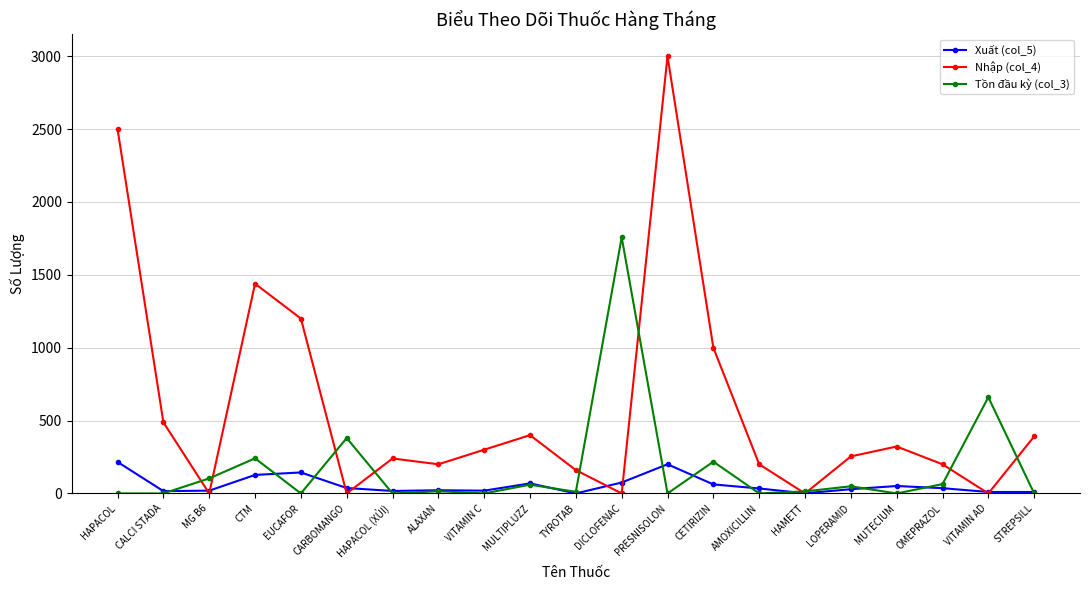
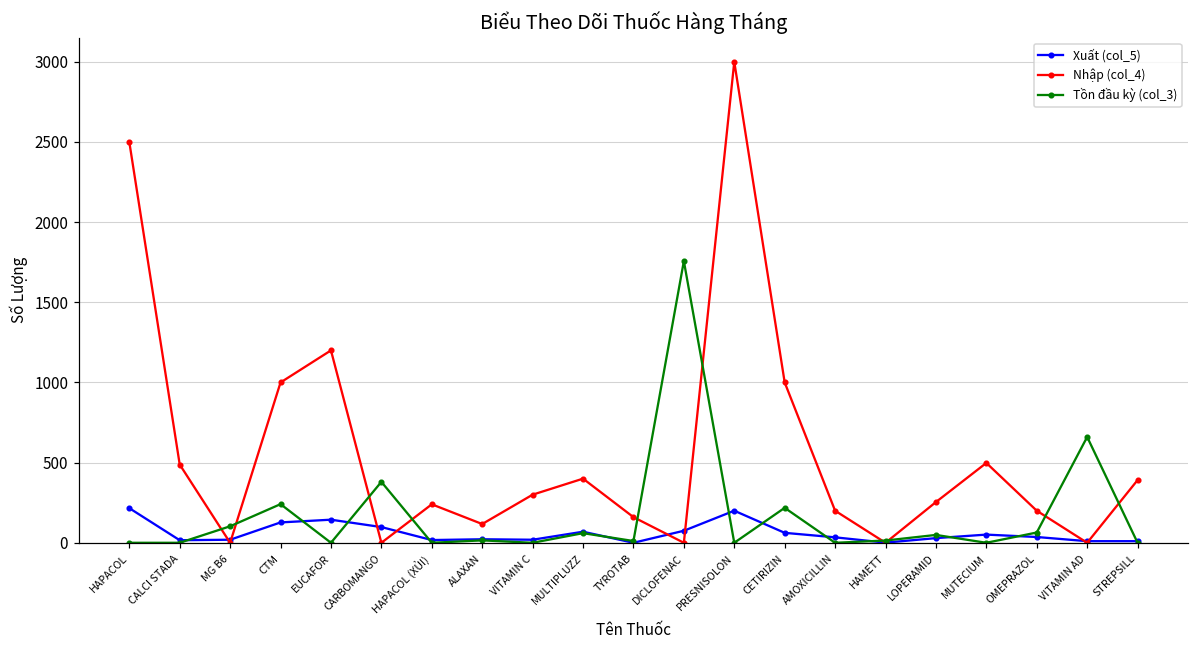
  {
    "Xuất (col_5)": {
      "HAPACOL": 220,
      "MG B6": 20,
      "CTM": 130,
      "EUCAFOR": 140,
-     "CARBOMANGO": 40,
+     "CARBOMANGO": 100,
      "VITAMIN C": 20,
      "DICLOFENAC": 80,
      "PRESNISOLON": 200,
      "CETIRIZIN": 60,
      "AMOXICILLIN": 30,
      "LOPERAMID": 30,
      "MUTECIUM": 50,
      "OMEPRAZOL": 40
    },
    "Nhập (col_4)": {
      "HAPACOL": 2500,
      "CALCI STADA": 490,
      "MG B6": 0,
-     "CTM": 1440,
+     "CTM": 1000,
      "EUCAFOR": 1200,
      "CARBOMANGO": 0,
      "HAPACOL (XỦI)": 240,
-     "ALAXAN": 200,
+     "ALAXAN": 120,
      "VITAMIN C": 300,
      "MULTIPLUZZ": 400,
      "TYROTAB": 160,
      "DICLOFENAC": 0,
      "PRESNISOLON": 3000,
      "CETIRIZIN": 1000,
      "AMOXICILLIN": 200,
      "LOPERAMID": 250,
-     "MUTECIUM": 320,
+     "MUTECIUM": 500,
      "OMEPRAZOL": 200,
      "STREPSILL": 390
    },
    "Tồn đầu kỳ (col_3)": {
      "HAPACOL": 0,
      "MG B6": 100,
      "CTM": 240,
      "EUCAFOR": 0,
      "CARBOMANGO": 380,
      "VITAMIN C": 0,
      "DICLOFENAC": 1760,
      "PRESNISOLON": 0,
      "CETIRIZIN": 220,
      "AMOXICILLIN": 0,
      "LOPERAMID": 50,
      "MUTECIUM": 0,
      "OMEPRAZOL": 60,
      "VITAMIN AD": 660
    }
  }
